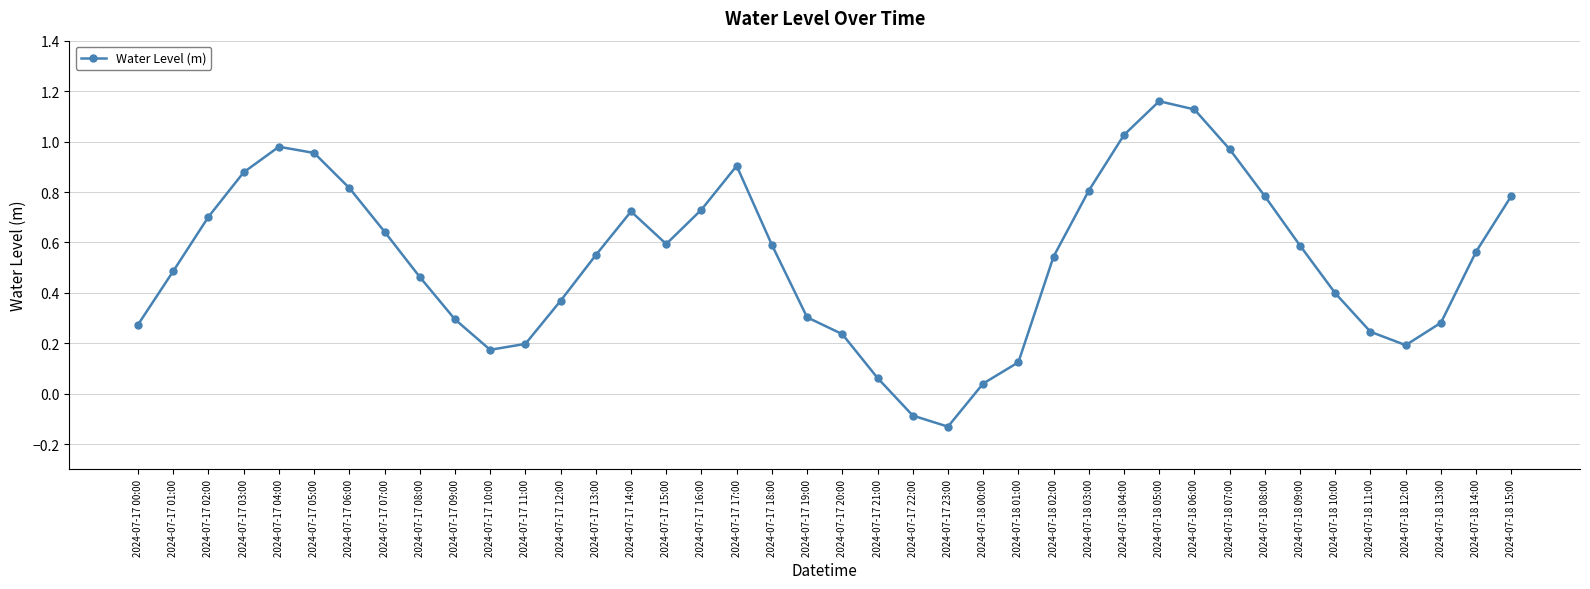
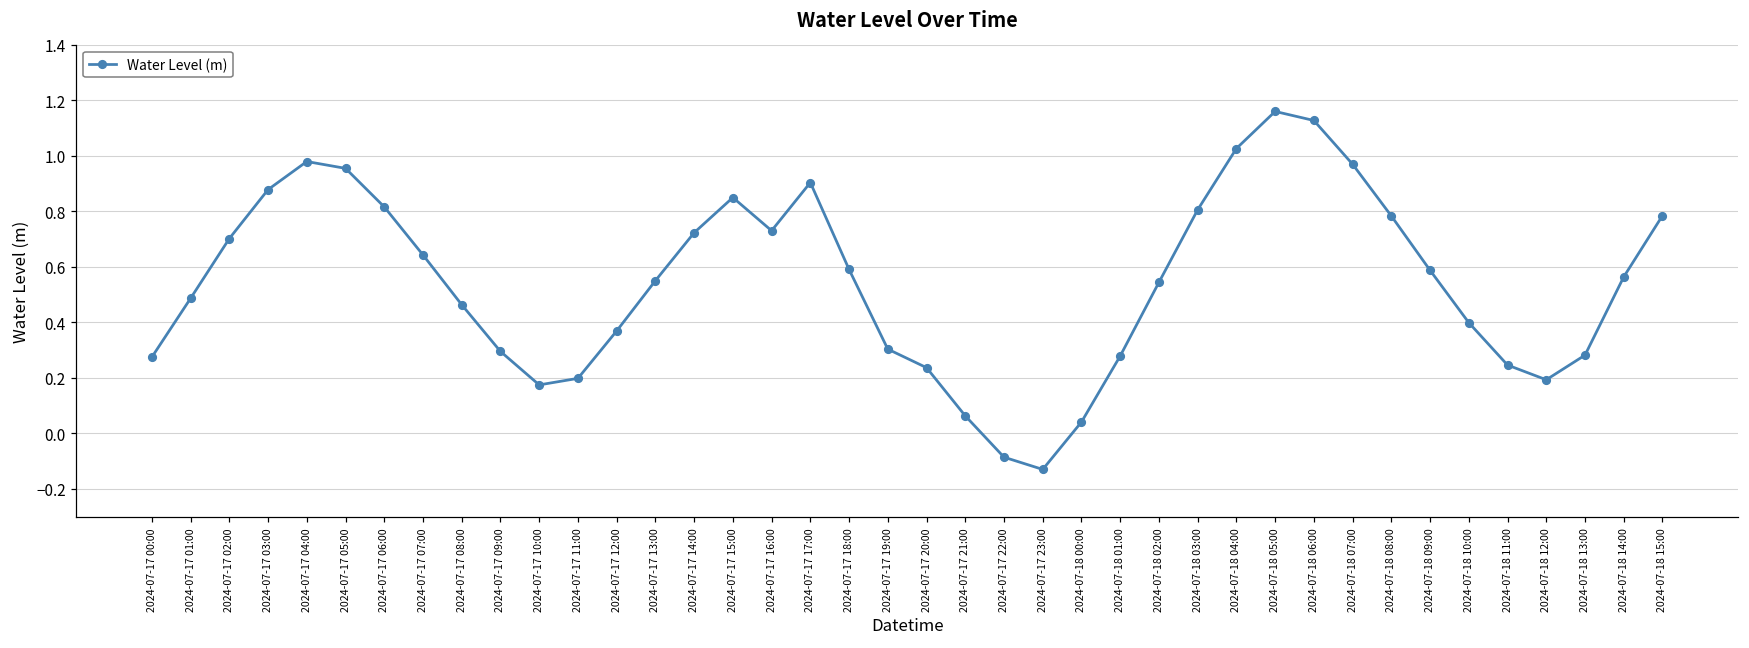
  {
    "2024-07-17 00:00": 0.27,
    "2024-07-17 01:00": 0.49,
    "2024-07-17 02:00": 0.70,
    "2024-07-17 03:00": 0.88,
    "2024-07-17 04:00": 0.98,
    "2024-07-17 05:00": 0.95,
    "2024-07-17 06:00": 0.82,
    "2024-07-17 07:00": 0.64,
    "2024-07-17 08:00": 0.46,
    "2024-07-17 09:00": 0.29,
    "2024-07-17 10:00": 0.17,
    "2024-07-17 11:00": 0.20,
    "2024-07-17 12:00": 0.37,
    "2024-07-17 13:00": 0.55,
    "2024-07-17 14:00": 0.72,
-   "2024-07-17 15:00": 0.59,
+   "2024-07-17 15:00": 0.85,
    "2024-07-17 16:00": 0.73,
    "2024-07-17 17:00": 0.90,
    "2024-07-17 18:00": 0.59,
    "2024-07-17 19:00": 0.30,
    "2024-07-17 20:00": 0.24,
    "2024-07-17 21:00": 0.06,
    "2024-07-17 22:00": -0.09,
    "2024-07-17 23:00": -0.13,
    "2024-07-18 00:00": 0.04,
-   "2024-07-18 01:00": 0.12,
+   "2024-07-18 01:00": 0.28,
    "2024-07-18 02:00": 0.54,
    "2024-07-18 03:00": 0.81,
    "2024-07-18 04:00": 1.03,
    "2024-07-18 05:00": 1.16,
    "2024-07-18 06:00": 1.13,
    "2024-07-18 07:00": 0.97,
    "2024-07-18 08:00": 0.78,
    "2024-07-18 09:00": 0.59,
    "2024-07-18 10:00": 0.40,
    "2024-07-18 11:00": 0.25,
    "2024-07-18 12:00": 0.19,
    "2024-07-18 13:00": 0.28,
    "2024-07-18 14:00": 0.56,
    "2024-07-18 15:00": 0.78
  }
